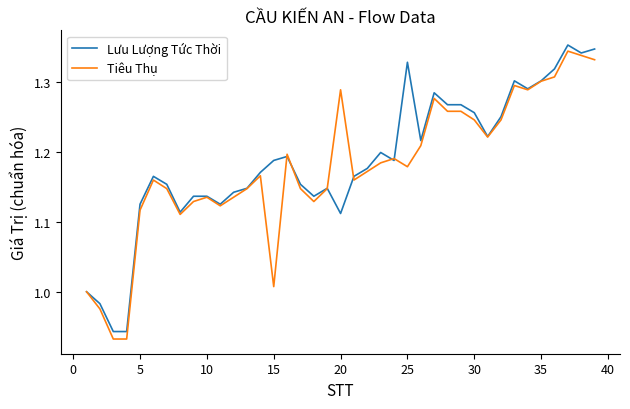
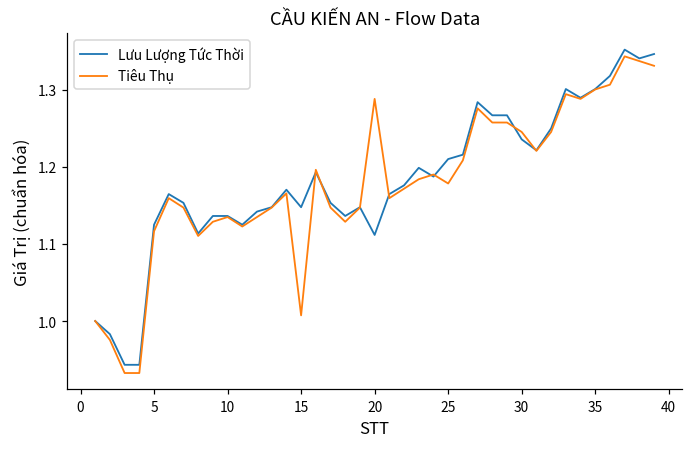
  {
    "Lưu Lượng Tức Thời": {
      "5": 1.13,
-     "15": 1.19,
+     "15": 1.15,
      "20": 1.11,
-     "25": 1.33,
-     "30": 1.26
+     "25": 1.21,
+     "30": 1.24
    },
    "Tiêu Thụ": {
      "5": 1.12,
      "15": 1.01,
      "20": 1.29,
      "25": 1.18,
      "30": 1.25
    }
  }
